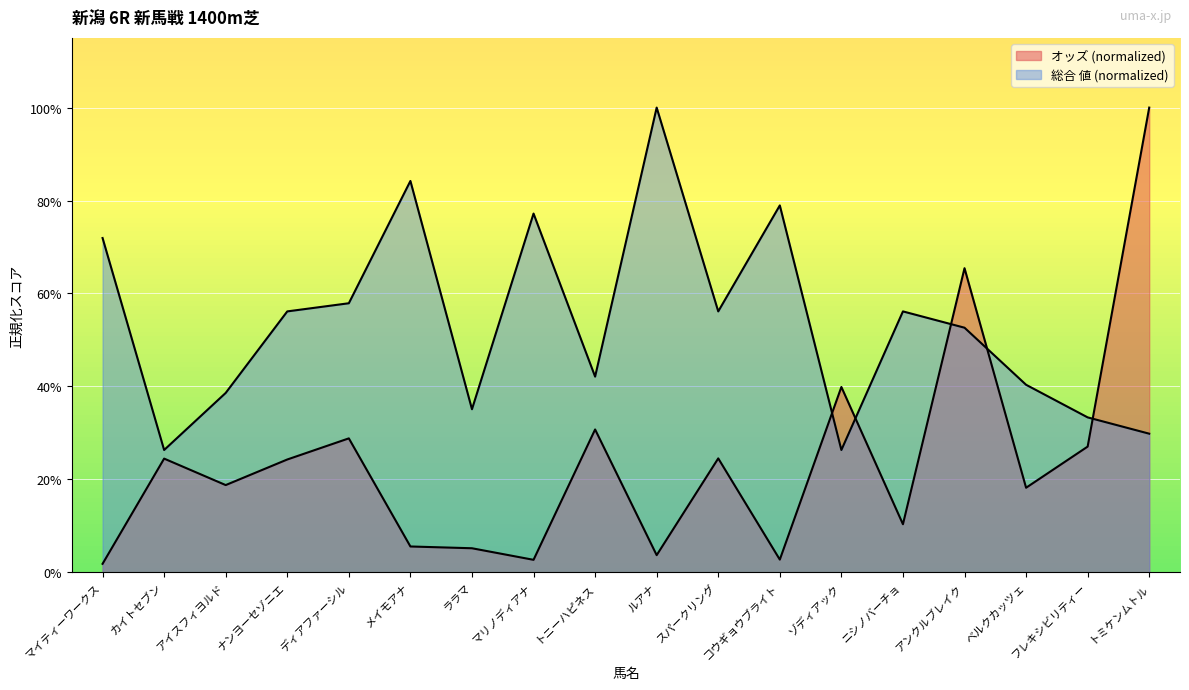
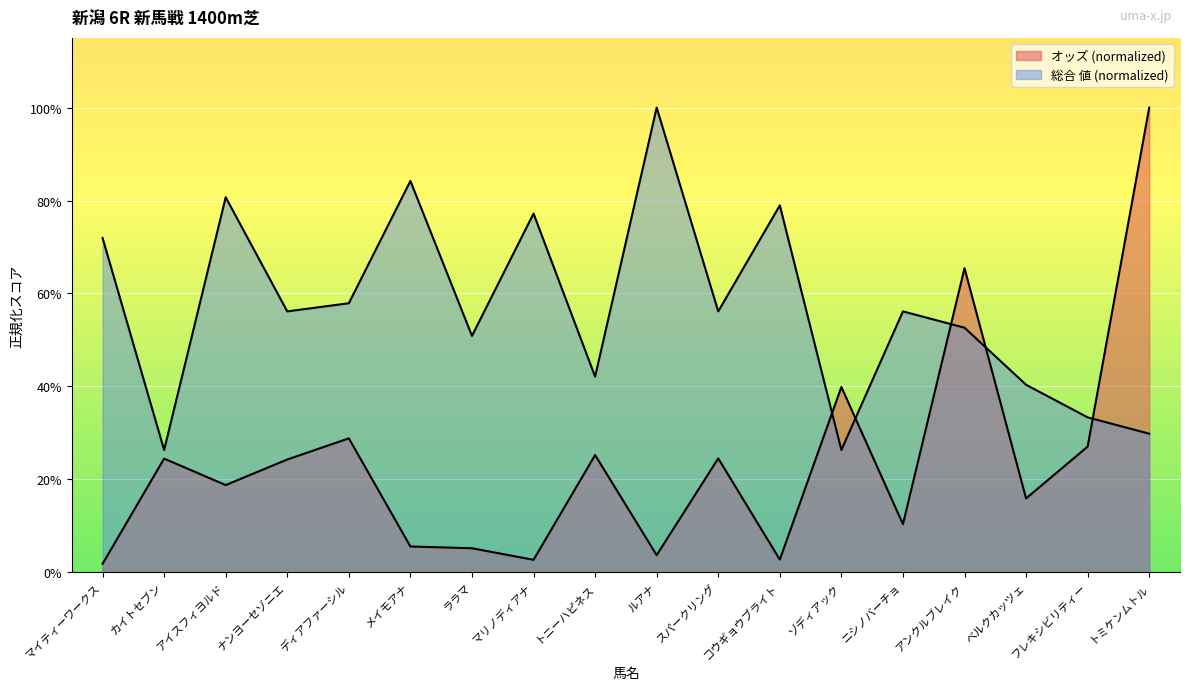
  {
    "オッズ (normalized)": {
      "マイティーワークス": "2%",
      "カイトセブン": "24%",
      "アイスフィヨルド": "19%",
      "ナンヨーセゾニエ": "24%",
      "ディアファーシル": "29%",
      "メイモアナ": "6%",
      "ララマ": "5%",
      "マリノディアナ": "3%",
-     "トニーハピネス": "31%",
+     "トニーハピネス": "25%",
      "ルアナ": "4%",
      "スパークリング": "25%",
      "コウギョウブライト": "3%",
      "ゾディアック": "40%",
      "ニシノバーチョ": "10%",
      "アンクルブレイク": "65%",
-     "ベルクカッツェ": "18%",
+     "ベルクカッツェ": "16%",
      "フレキシビリティー": "27%",
      "トミケンムトル": "100%"
    },
    "総合 値 (normalized)": {
      "マイティーワークス": "72%",
      "カイトセブン": "26%",
-     "アイスフィヨルド": "39%",
+     "アイスフィヨルド": "81%",
      "ナンヨーセゾニエ": "56%",
      "ディアファーシル": "58%",
      "メイモアナ": "84%",
-     "ララマ": "35%",
+     "ララマ": "51%",
      "マリノディアナ": "77%",
      "トニーハピネス": "42%",
      "ルアナ": "100%",
      "スパークリング": "56%",
      "コウギョウブライト": "79%",
      "ゾディアック": "26%",
      "ニシノバーチョ": "56%",
      "アンクルブレイク": "53%",
      "ベルクカッツェ": "40%",
      "フレキシビリティー": "33%",
      "トミケンムトル": "30%"
    }
  }
